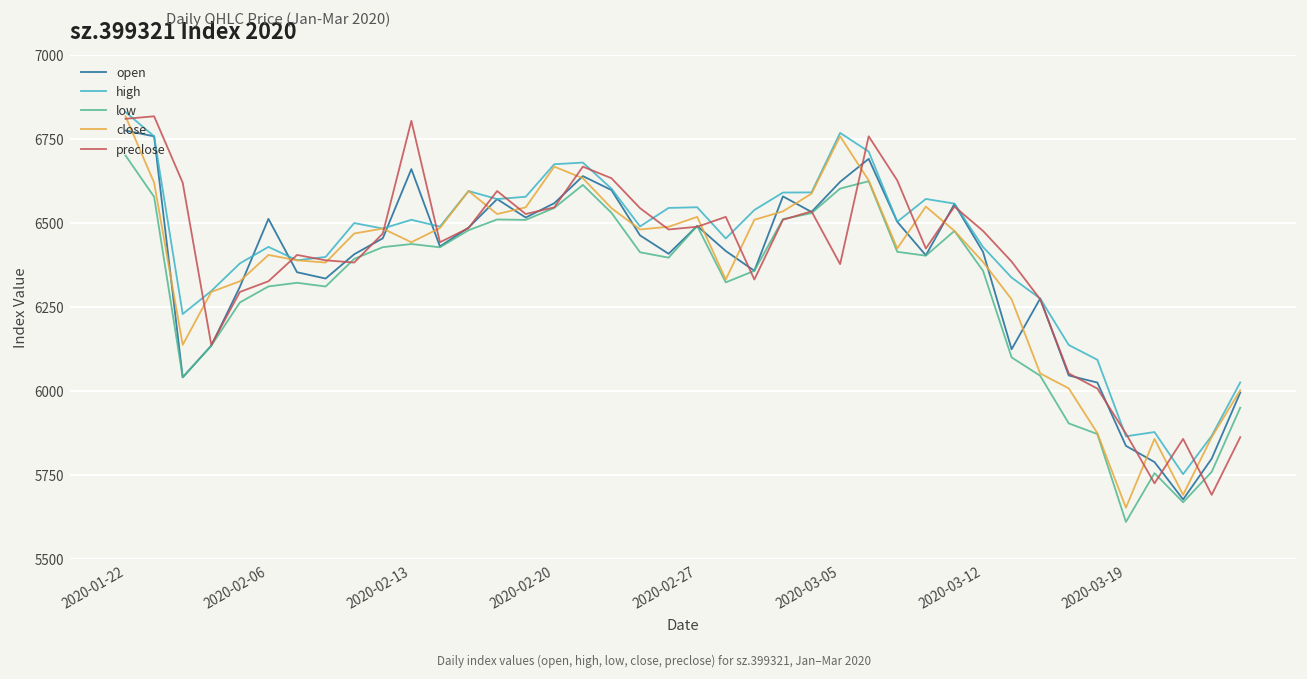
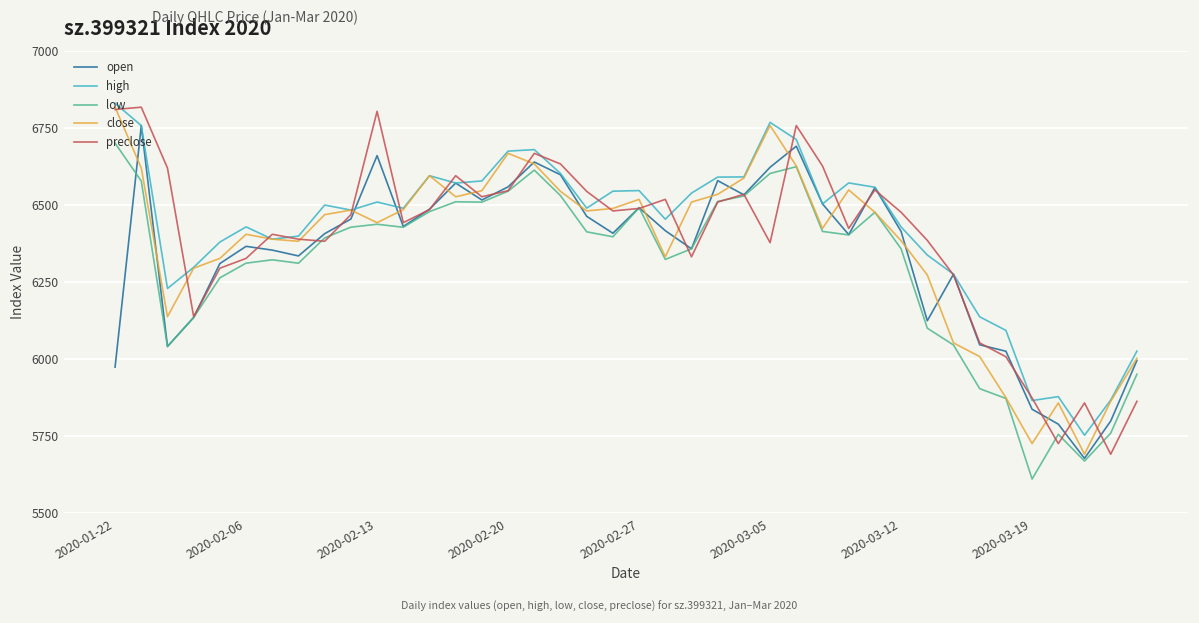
  {
    "open": {
-     "2020-01-22": 6770,
-     "2020-02-06": 6510,
+     "2020-01-22": 5970,
+     "2020-02-06": 6370,
      "2020-02-13": 6660,
      "2020-02-20": 6560,
      "2020-03-05": 6620,
      "2020-03-12": 6410,
      "2020-03-19": 5840
    },
    "close": {
      "2020-02-06": 6400,
      "2020-02-27": 6520,
      "2020-03-05": 6760,
      "2020-03-12": 6380,
-     "2020-03-19": 5650
+     "2020-03-19": 5730
    },
    "preclose": {
      "2020-02-06": 6330,
      "2020-02-13": 6800,
      "2020-03-05": 6380,
      "2020-03-12": 6480
    }
  }
